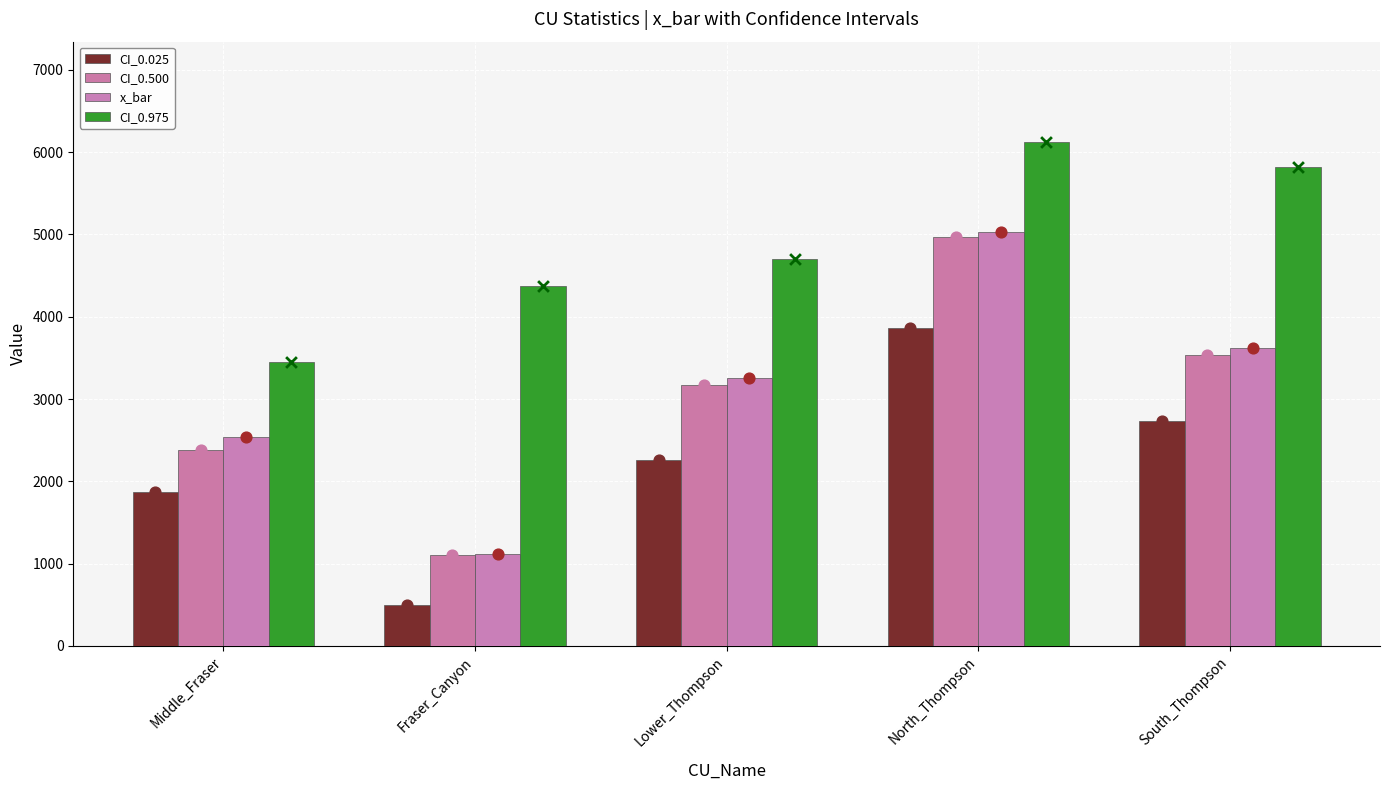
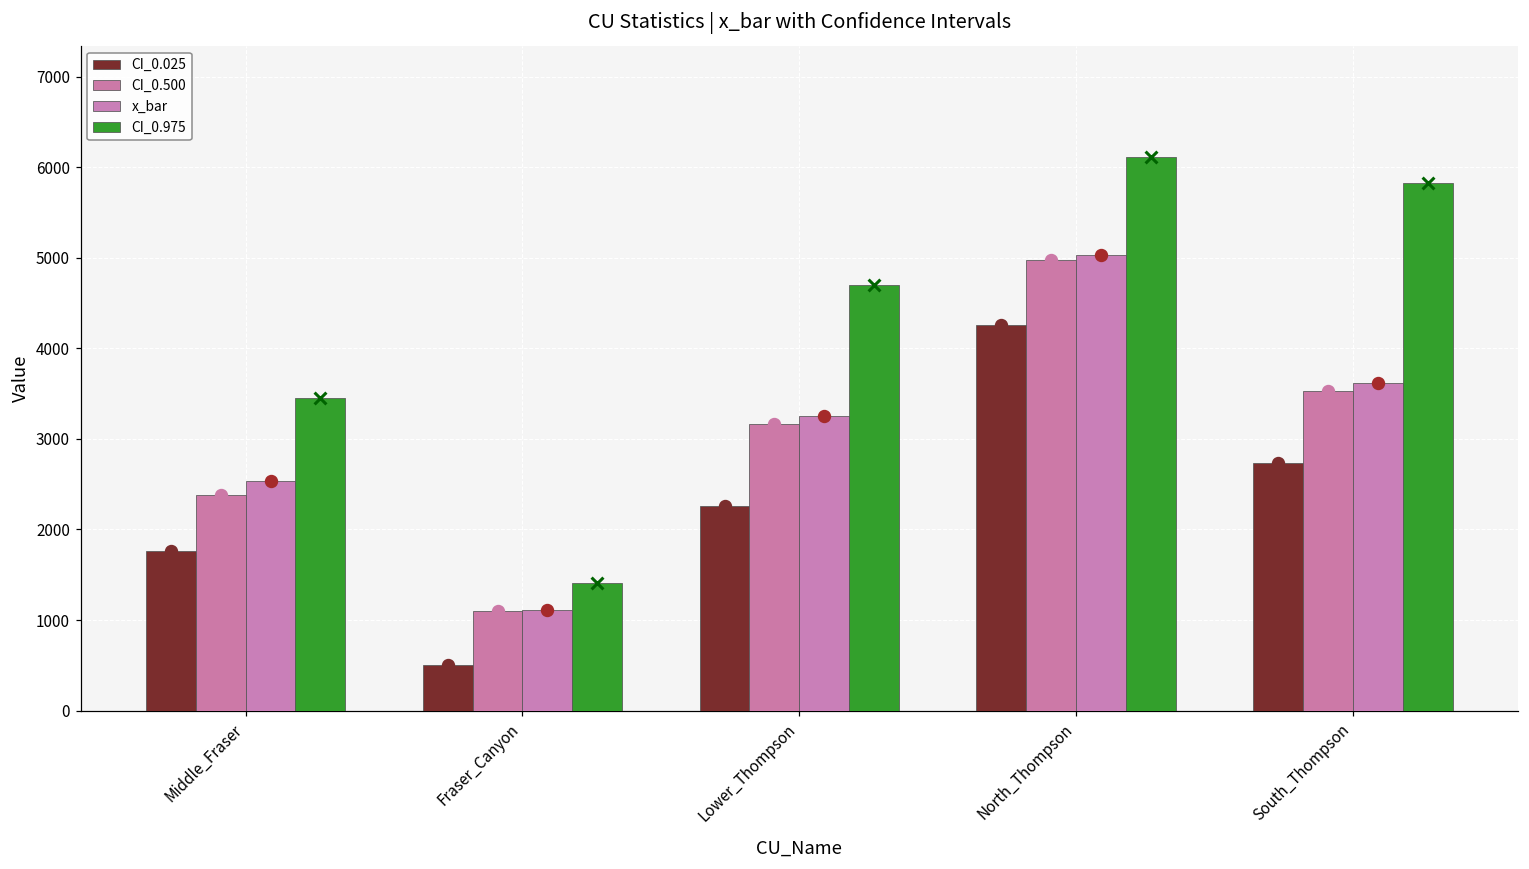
  {
    "CI_0.025": {
-     "Middle_Fraser": 1900,
+     "Middle_Fraser": 1800,
      "Fraser_Canyon": 500,
      "Lower_Thompson": 2300,
-     "North_Thompson": 3900,
+     "North_Thompson": 4300,
      "South_Thompson": 2700
    },
    "CI_0.975": {
      "Middle_Fraser": 3500,
-     "Fraser_Canyon": 4400,
+     "Fraser_Canyon": 1400,
      "Lower_Thompson": 4700,
      "North_Thompson": 6100,
      "South_Thompson": 5800
    }
  }
